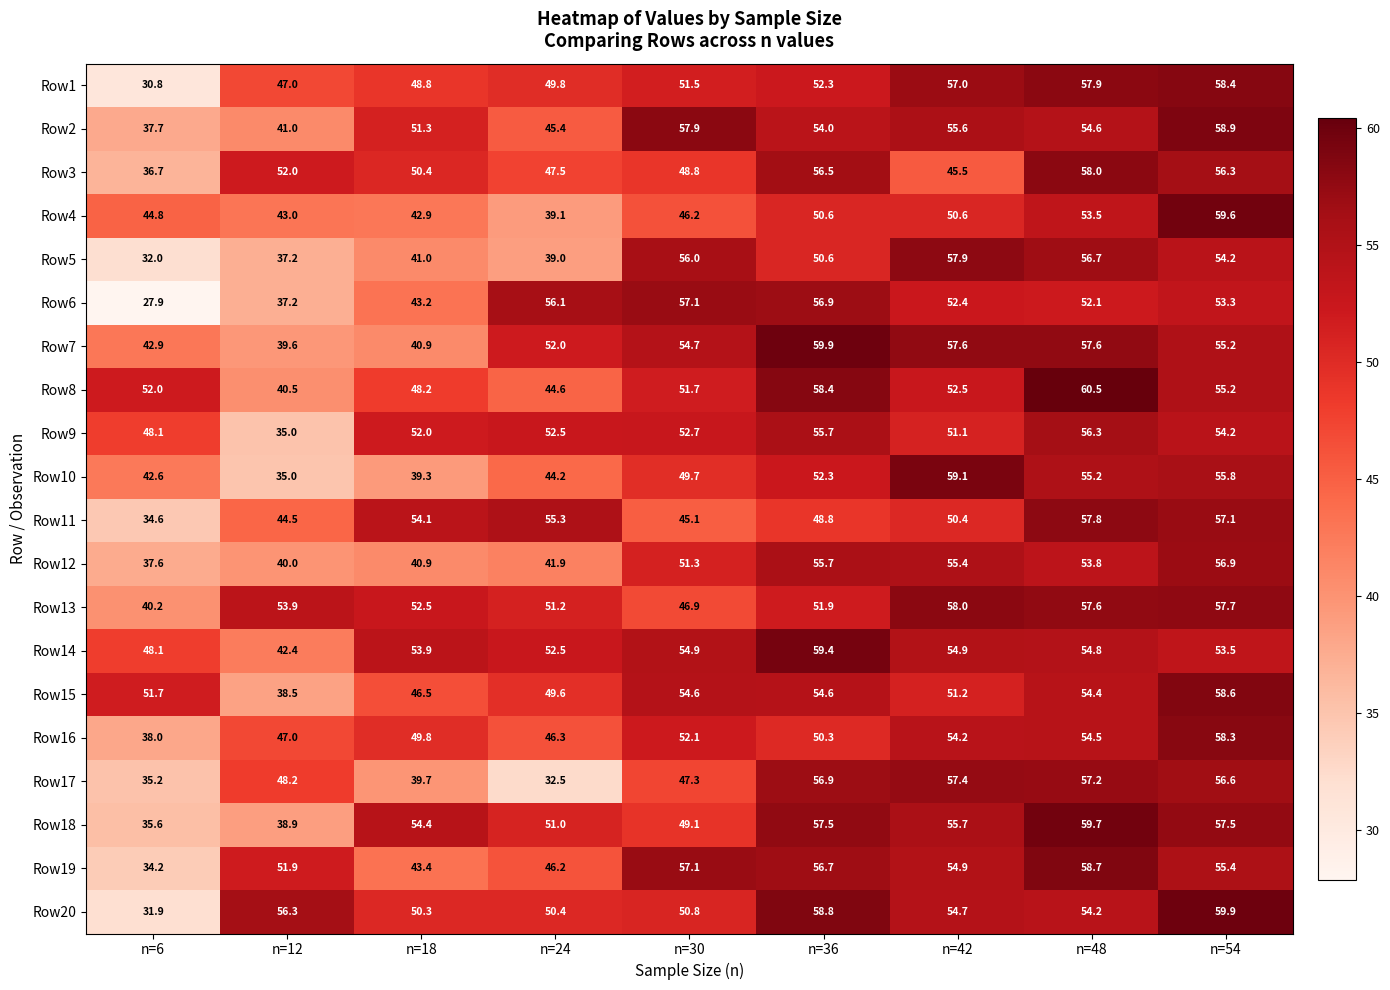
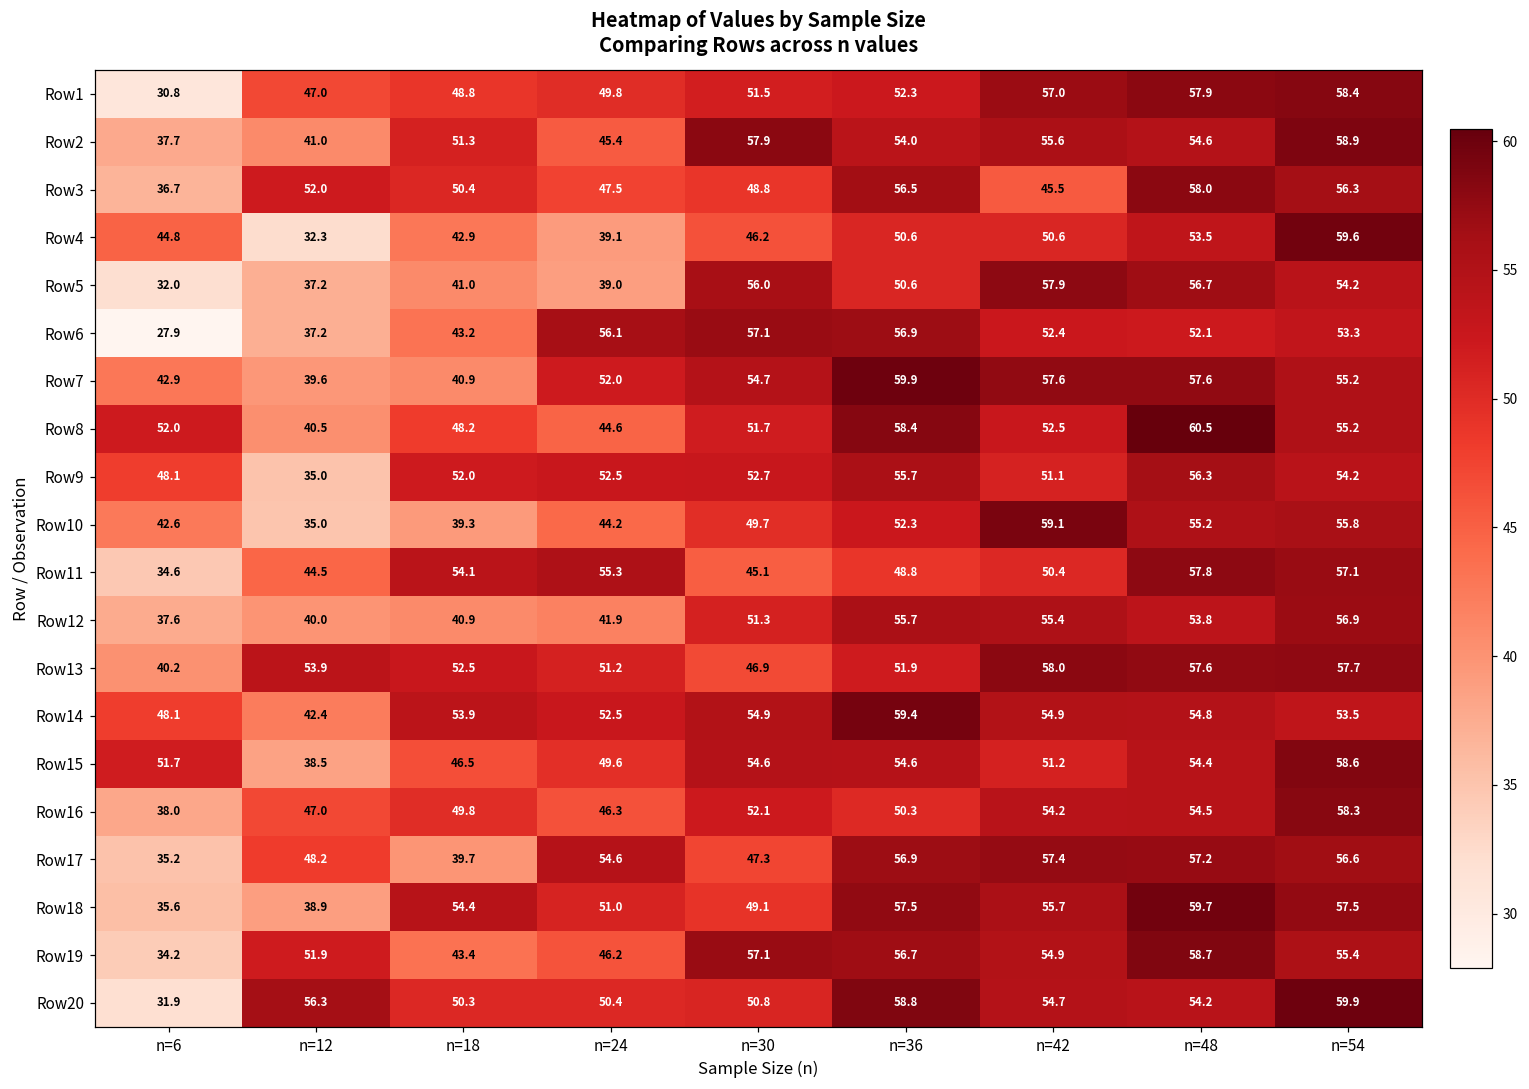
  {
    "Row1": {
      "n=6": 30.8,
      "n=12": 47.0,
      "n=18": 48.8,
      "n=24": 49.8,
      "n=30": 51.5,
      "n=36": 52.3,
      "n=42": 57.0,
      "n=48": 57.9,
      "n=54": 58.4
    },
    "Row2": {
      "n=6": 37.7,
      "n=12": 41.0,
      "n=18": 51.3,
      "n=24": 45.4,
      "n=30": 57.9,
      "n=36": 54.0,
      "n=42": 55.6,
      "n=48": 54.6,
      "n=54": 58.9
    },
    "Row3": {
      "n=6": 36.7,
      "n=12": 52.0,
      "n=18": 50.4,
      "n=24": 47.5,
      "n=30": 48.8,
      "n=36": 56.5,
      "n=42": 45.5,
      "n=48": 58.0,
      "n=54": 56.3
    },
    "Row4": {
      "n=6": 44.8,
-     "n=12": 43.0,
+     "n=12": 32.3,
      "n=18": 42.9,
      "n=24": 39.1,
      "n=30": 46.2,
      "n=36": 50.6,
      "n=42": 50.6,
      "n=48": 53.5,
      "n=54": 59.6
    },
    "Row5": {
      "n=6": 32.0,
      "n=12": 37.2,
      "n=18": 41.0,
      "n=24": 39.0,
      "n=30": 56.0,
      "n=36": 50.6,
      "n=42": 57.9,
      "n=48": 56.7,
      "n=54": 54.2
    },
    "Row6": {
      "n=6": 27.9,
      "n=12": 37.2,
      "n=18": 43.2,
      "n=24": 56.1,
      "n=30": 57.1,
      "n=36": 56.9,
      "n=42": 52.4,
      "n=48": 52.1,
      "n=54": 53.3
    },
    "Row7": {
      "n=6": 42.9,
      "n=12": 39.6,
      "n=18": 40.9,
      "n=24": 52.0,
      "n=30": 54.7,
      "n=36": 59.9,
      "n=42": 57.6,
      "n=48": 57.6,
      "n=54": 55.2
    },
    "Row8": {
      "n=6": 52.0,
      "n=12": 40.5,
      "n=18": 48.2,
      "n=24": 44.6,
      "n=30": 51.7,
      "n=36": 58.4,
      "n=42": 52.5,
      "n=48": 60.5,
      "n=54": 55.2
    },
    "Row9": {
      "n=6": 48.1,
      "n=12": 35.0,
      "n=18": 52.0,
      "n=24": 52.5,
      "n=30": 52.7,
      "n=36": 55.7,
      "n=42": 51.1,
      "n=48": 56.3,
      "n=54": 54.2
    },
    "Row10": {
      "n=6": 42.6,
      "n=12": 35.0,
      "n=18": 39.3,
      "n=24": 44.2,
      "n=30": 49.7,
      "n=36": 52.3,
      "n=42": 59.1,
      "n=48": 55.2,
      "n=54": 55.8
    },
    "Row11": {
      "n=6": 34.6,
      "n=12": 44.5,
      "n=18": 54.1,
      "n=24": 55.3,
      "n=30": 45.1,
      "n=36": 48.8,
      "n=42": 50.4,
      "n=48": 57.8,
      "n=54": 57.1
    },
    "Row12": {
      "n=6": 37.6,
      "n=12": 40.0,
      "n=18": 40.9,
      "n=24": 41.9,
      "n=30": 51.3,
      "n=36": 55.7,
      "n=42": 55.4,
      "n=48": 53.8,
      "n=54": 56.9
    },
    "Row13": {
      "n=6": 40.2,
      "n=12": 53.9,
      "n=18": 52.5,
      "n=24": 51.2,
      "n=30": 46.9,
      "n=36": 51.9,
      "n=42": 58.0,
      "n=48": 57.6,
      "n=54": 57.7
    },
    "Row14": {
      "n=6": 48.1,
      "n=12": 42.4,
      "n=18": 53.9,
      "n=24": 52.5,
      "n=30": 54.9,
      "n=36": 59.4,
      "n=42": 54.9,
      "n=48": 54.8,
      "n=54": 53.5
    },
    "Row15": {
      "n=6": 51.7,
      "n=12": 38.5,
      "n=18": 46.5,
      "n=24": 49.6,
      "n=30": 54.6,
      "n=36": 54.6,
      "n=42": 51.2,
      "n=48": 54.4,
      "n=54": 58.6
    },
    "Row16": {
      "n=6": 38.0,
      "n=12": 47.0,
      "n=18": 49.8,
      "n=24": 46.3,
      "n=30": 52.1,
      "n=36": 50.3,
      "n=42": 54.2,
      "n=48": 54.5,
      "n=54": 58.3
    },
    "Row17": {
      "n=6": 35.2,
      "n=12": 48.2,
      "n=18": 39.7,
-     "n=24": 32.5,
+     "n=24": 54.6,
      "n=30": 47.3,
      "n=36": 56.9,
      "n=42": 57.4,
      "n=48": 57.2,
      "n=54": 56.6
    },
    "Row18": {
      "n=6": 35.6,
      "n=12": 38.9,
      "n=18": 54.4,
      "n=24": 51.0,
      "n=30": 49.1,
      "n=36": 57.5,
      "n=42": 55.7,
      "n=48": 59.7,
      "n=54": 57.5
    },
    "Row19": {
      "n=6": 34.2,
      "n=12": 51.9,
      "n=18": 43.4,
      "n=24": 46.2,
      "n=30": 57.1,
      "n=36": 56.7,
      "n=42": 54.9,
      "n=48": 58.7,
      "n=54": 55.4
    },
    "Row20": {
      "n=6": 31.9,
      "n=12": 56.3,
      "n=18": 50.3,
      "n=24": 50.4,
      "n=30": 50.8,
      "n=36": 58.8,
      "n=42": 54.7,
      "n=48": 54.2,
      "n=54": 59.9
    }
  }
